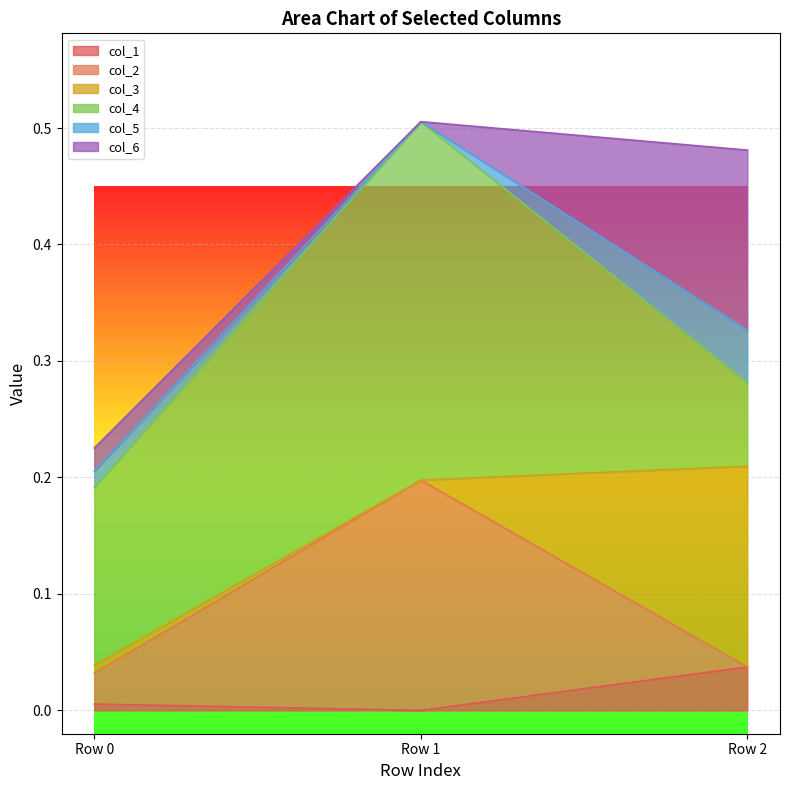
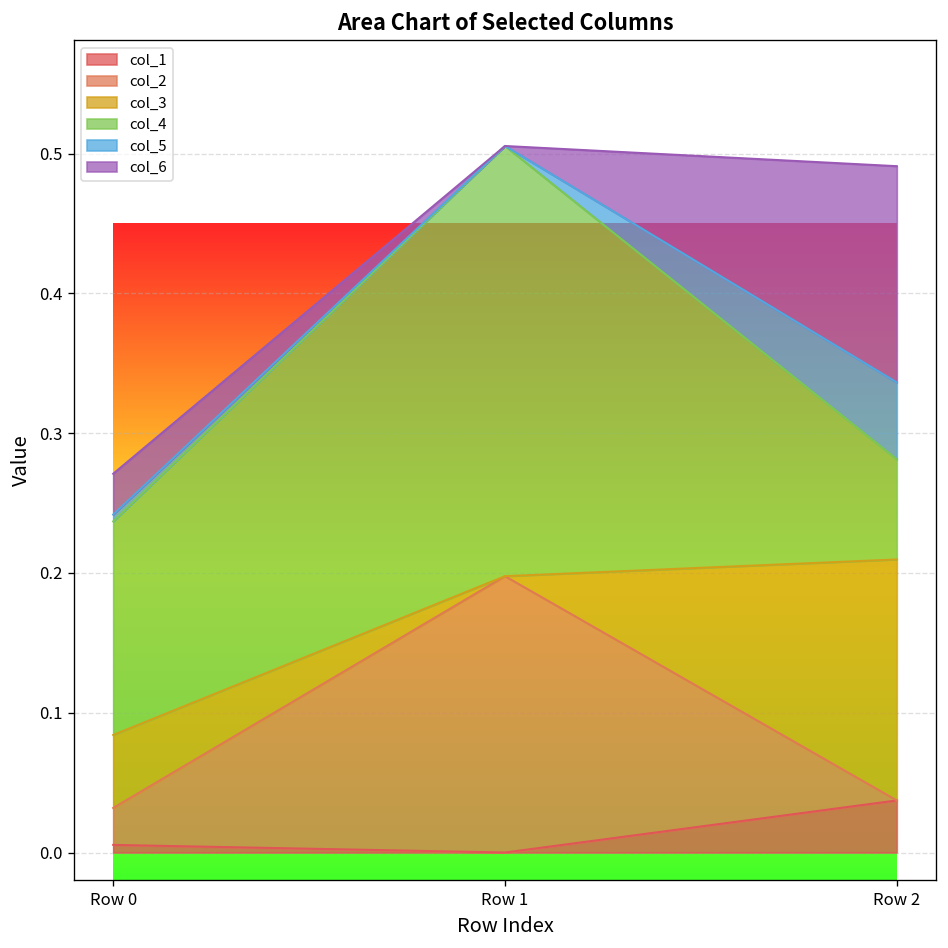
  {
    "col_3": {
-     "Row 0": 0.007,
+     "Row 0": 0.052,
      "Row 2": 0.172
    },
    "col_4": {
      "Row 0": 0.153,
      "Row 2": 0.072
    },
    "col_5": {
-     "Row 0": 0.014,
-     "Row 2": 0.045
+     "Row 0": 0.005,
+     "Row 2": 0.055
    },
    "col_6": {
-     "Row 0": 0.020,
+     "Row 0": 0.029,
      "Row 2": 0.155
    }
  }
